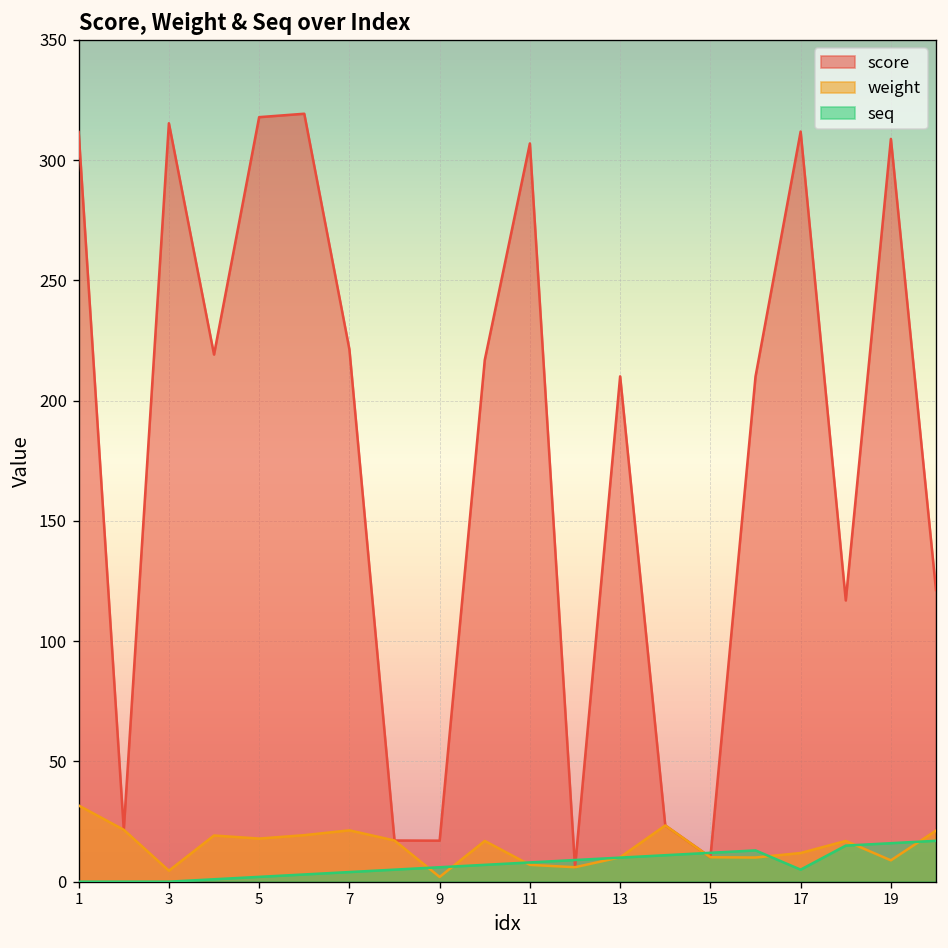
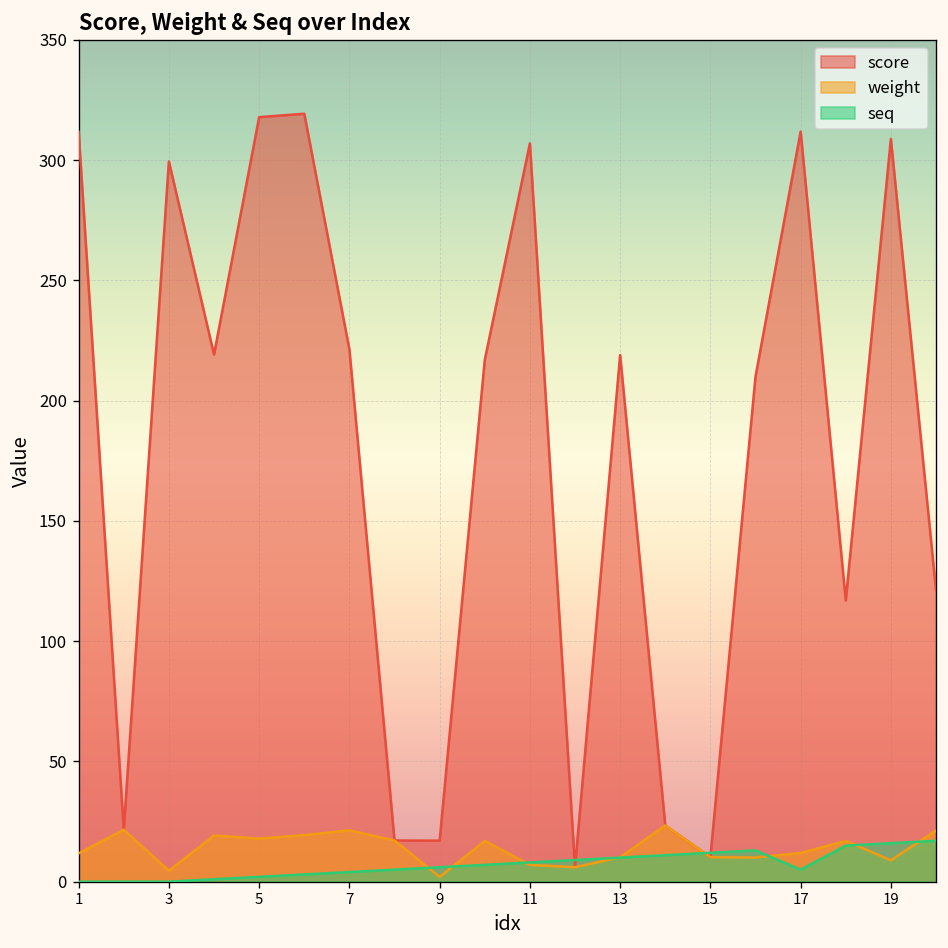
  {
    "score": {
      "1": 312,
-     "3": 315,
+     "3": 299,
      "5": 318,
      "7": 221,
      "9": 17,
      "11": 307,
-     "13": 210,
+     "13": 219,
      "17": 312,
      "19": 309
    },
    "weight": {
-     "1": 32,
+     "1": 12,
      "3": 5,
      "5": 18,
      "7": 21,
      "9": 2,
      "17": 12,
      "19": 9
    },
    "seq": {
      "1": 0,
      "3": 0,
      "5": 2,
      "7": 4,
      "9": 6,
      "15": 12,
      "17": 5,
      "19": 16
    }
  }
